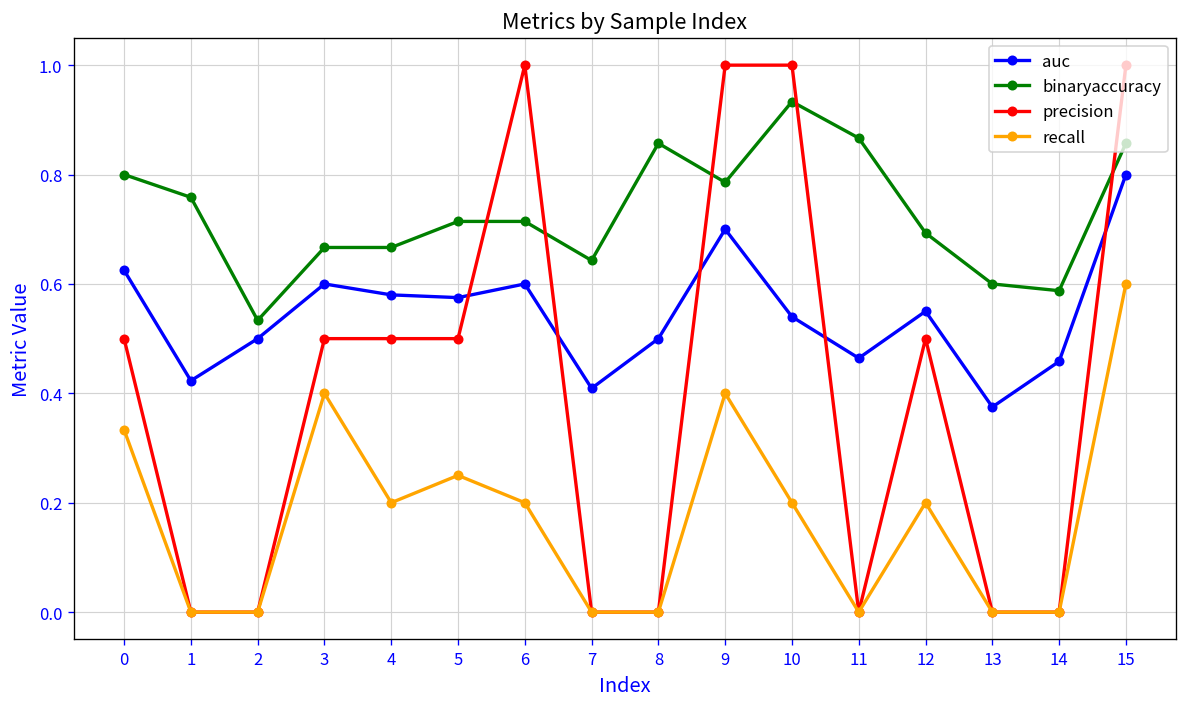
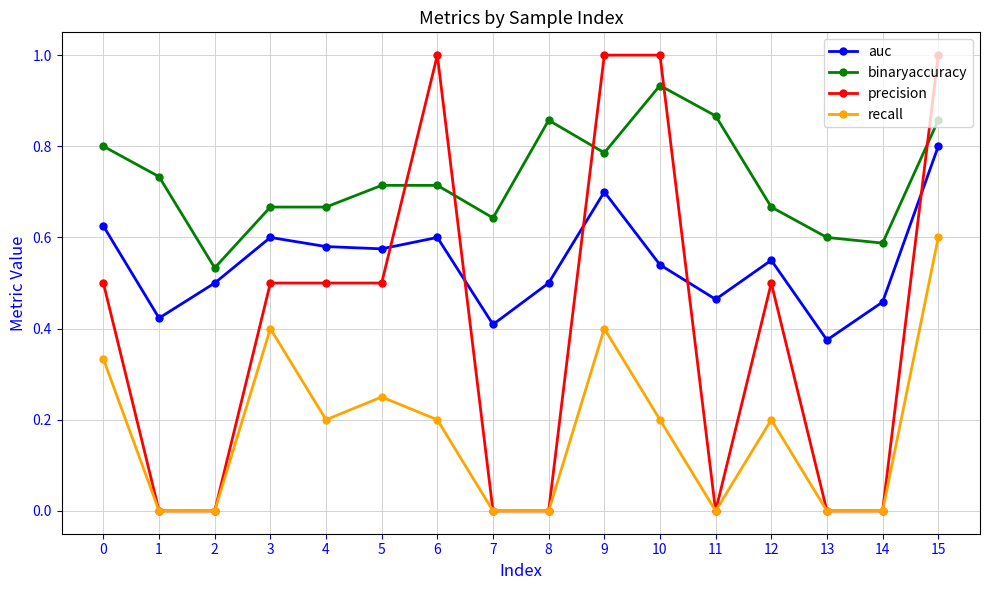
  {
    "auc": {
      "0": 0.63,
      "1": 0.42,
      "2": 0.50,
      "3": 0.60,
      "4": 0.58,
      "5": 0.58,
      "6": 0.60,
      "7": 0.41,
      "8": 0.50,
      "9": 0.70,
      "10": 0.54,
      "11": 0.46,
      "12": 0.55,
      "13": 0.38,
      "14": 0.46,
      "15": 0.80
    },
    "binaryaccuracy": {
      "0": 0.80,
-     "1": 0.76,
+     "1": 0.73,
      "2": 0.53,
      "3": 0.67,
      "4": 0.67,
      "5": 0.71,
      "6": 0.71,
      "7": 0.64,
      "8": 0.86,
      "9": 0.79,
      "10": 0.93,
      "11": 0.87,
-     "12": 0.69,
+     "12": 0.67,
      "13": 0.60,
      "14": 0.59
    },
    "precision": {
      "0": 0.50,
      "3": 0.50,
      "4": 0.50,
      "5": 0.50,
      "6": 1.00,
      "9": 1.00,
      "10": 1.00,
      "12": 0.50
    },
    "recall": {
      "0": 0.33,
      "3": 0.40,
      "4": 0.20,
      "5": 0.25,
      "6": 0.20,
      "9": 0.40,
      "10": 0.20,
      "12": 0.20,
      "15": 0.60
    }
  }
